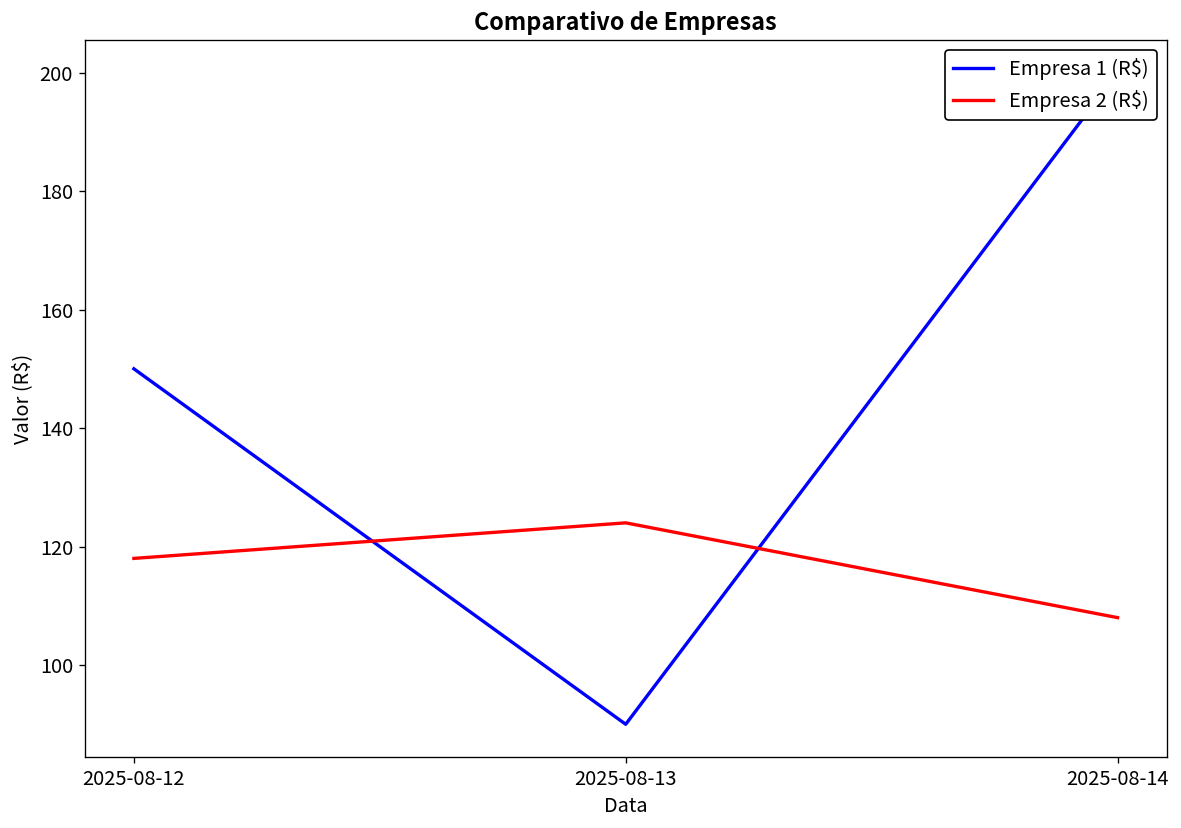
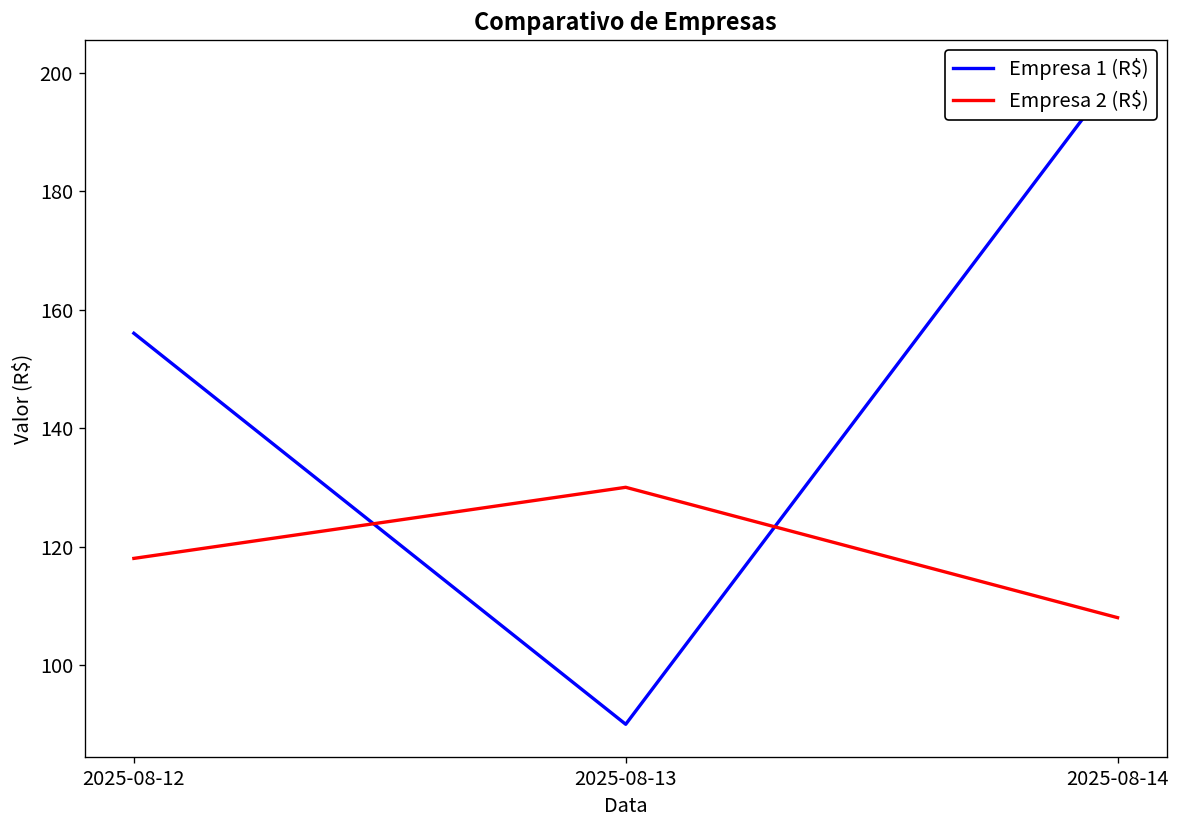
  {
    "Empresa 1 (R$)": {
-     "2025-08-12": 150,
+     "2025-08-12": 156,
      "2025-08-13": 90
    },
    "Empresa 2 (R$)": {
      "2025-08-12": 118,
-     "2025-08-13": 124,
+     "2025-08-13": 130,
      "2025-08-14": 108
    }
  }
